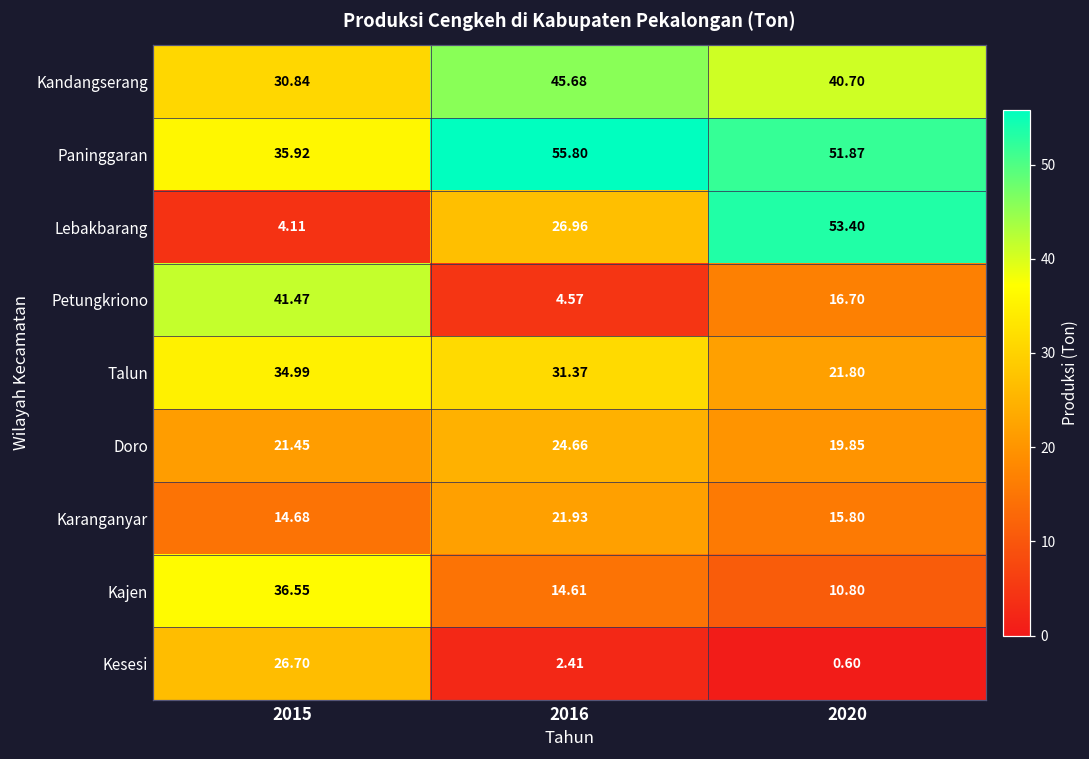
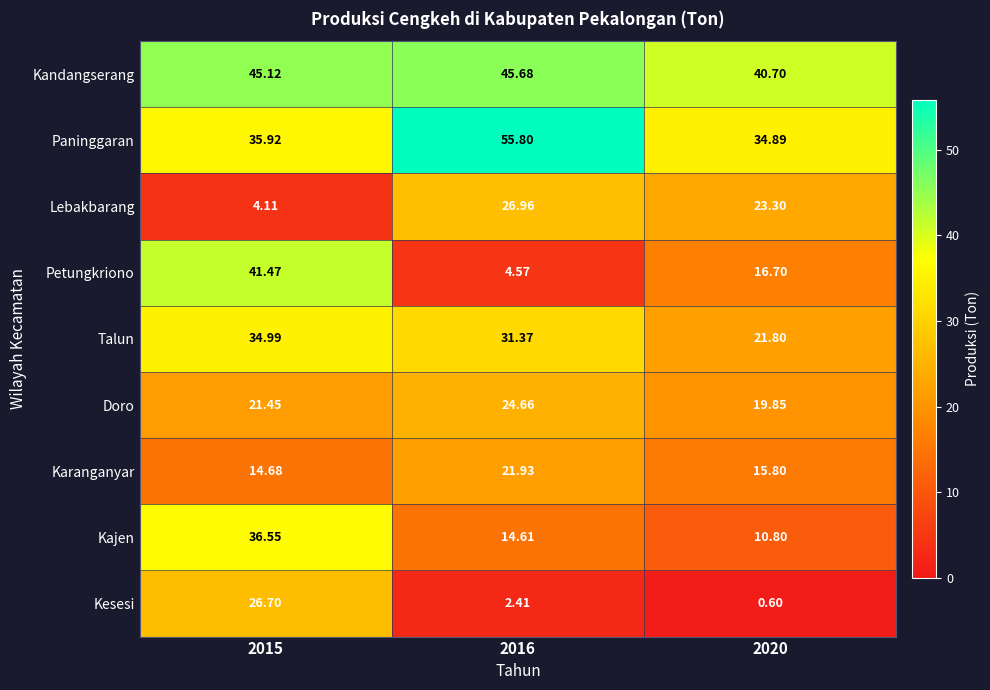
  {
    "Kandangserang": {
-     "2015": 30.84,
+     "2015": 45.12,
      "2016": 45.68,
      "2020": 40.70
    },
    "Paninggaran": {
      "2015": 35.92,
      "2016": 55.80,
-     "2020": 51.87
+     "2020": 34.89
    },
    "Lebakbarang": {
      "2015": 4.11,
      "2016": 26.96,
-     "2020": 53.40
+     "2020": 23.30
    },
    "Petungkriono": {
      "2015": 41.47,
      "2016": 4.57,
      "2020": 16.70
    },
    "Talun": {
      "2015": 34.99,
      "2016": 31.37,
      "2020": 21.80
    },
    "Doro": {
      "2015": 21.45,
      "2016": 24.66,
      "2020": 19.85
    },
    "Karanganyar": {
      "2015": 14.68,
      "2016": 21.93,
      "2020": 15.80
    },
    "Kajen": {
      "2015": 36.55,
      "2016": 14.61,
      "2020": 10.80
    },
    "Kesesi": {
      "2015": 26.70,
      "2016": 2.41,
      "2020": 0.60
    }
  }
